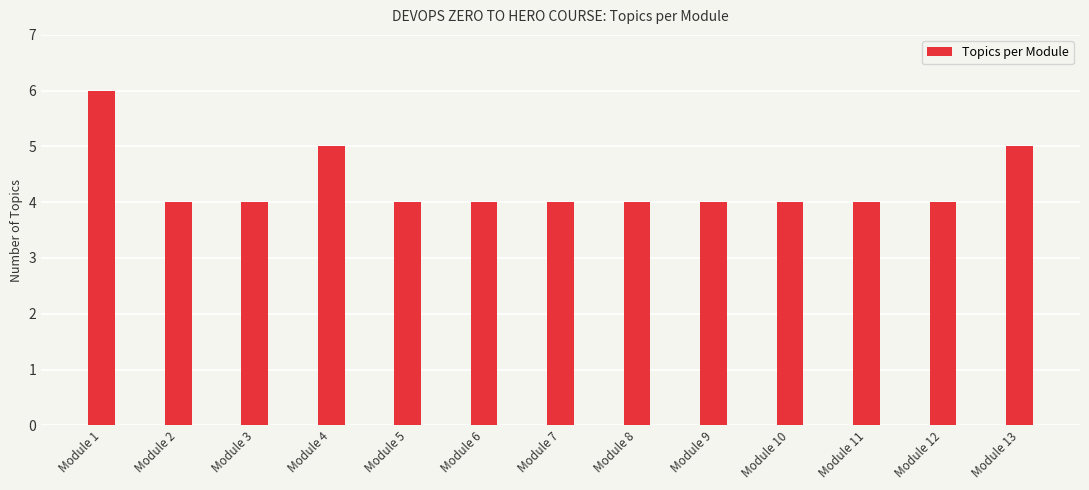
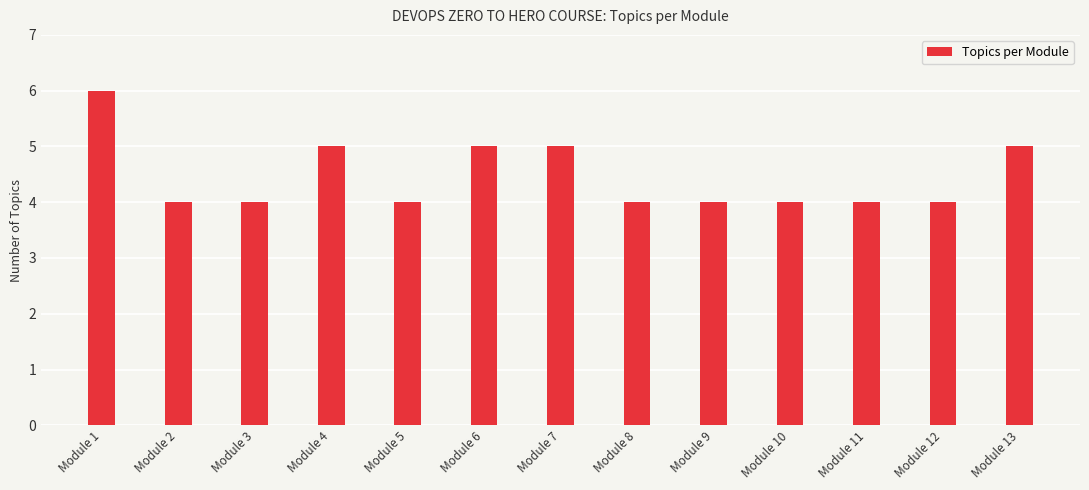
  {
    "Module 1": 6,
    "Module 2": 4,
    "Module 3": 4,
    "Module 4": 5,
    "Module 5": 4,
-   "Module 6": 4,
-   "Module 7": 4,
+   "Module 6": 5,
+   "Module 7": 5,
    "Module 8": 4,
    "Module 9": 4,
    "Module 10": 4,
    "Module 11": 4,
    "Module 12": 4,
    "Module 13": 5
  }
